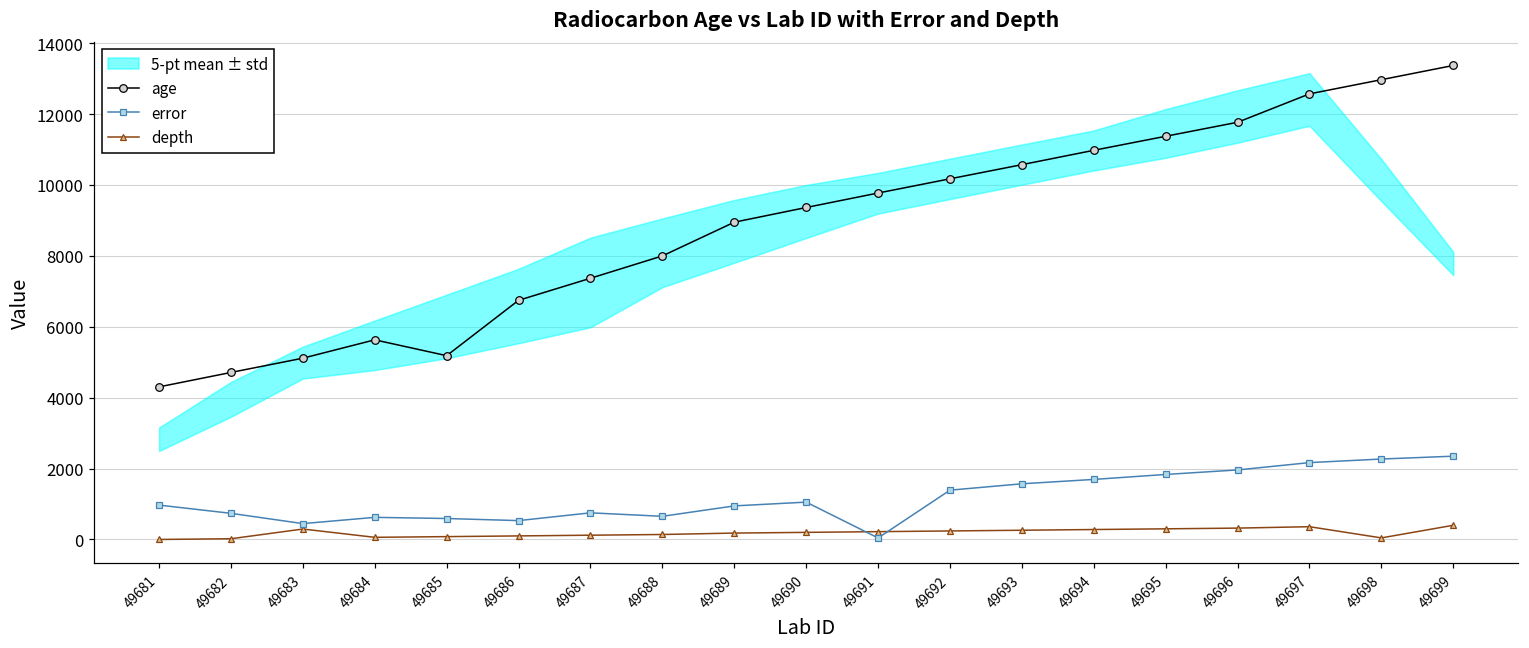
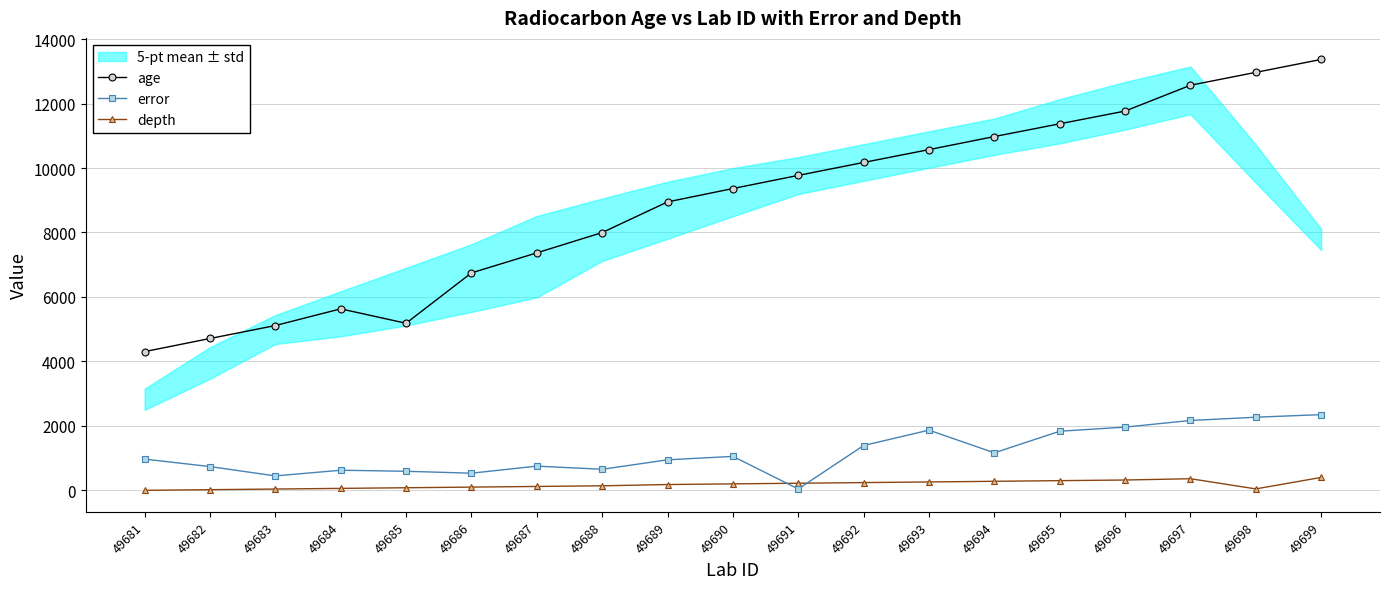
  {
    "age": {
      "49681": 4300,
      "49682": 4700,
      "49683": 5100,
      "49684": 5600,
      "49685": 5200,
      "49686": 6700,
      "49687": 7400,
      "49688": 8000,
      "49689": 8900,
      "49690": 9400,
      "49691": 9800,
      "49692": 10200,
      "49693": 10600,
      "49694": 11000,
      "49695": 11400,
      "49696": 11800,
      "49697": 12600,
      "49698": 13000,
      "49699": 13400
    },
    "error": {
      "49681": 1000,
      "49682": 700,
      "49683": 400,
      "49684": 600,
      "49685": 600,
      "49686": 500,
      "49687": 800,
      "49688": 700,
      "49689": 900,
      "49690": 1100,
      "49691": 0,
      "49692": 1400,
-     "49693": 1600,
-     "49694": 1700,
+     "49693": 1900,
+     "49694": 1200,
      "49695": 1800,
      "49696": 2000,
      "49697": 2200,
      "49698": 2300,
      "49699": 2300
    },
    "depth": {
      "49681": 0,
      "49682": 0,
-     "49683": 300,
+     "49683": 0,
      "49684": 100,
      "49685": 100,
      "49686": 100,
      "49687": 100,
      "49688": 100,
      "49689": 200,
      "49690": 200,
      "49691": 200,
      "49692": 200,
      "49693": 300,
      "49694": 300,
      "49695": 300,
      "49696": 300,
      "49697": 400,
      "49698": 0,
      "49699": 400
    }
  }
